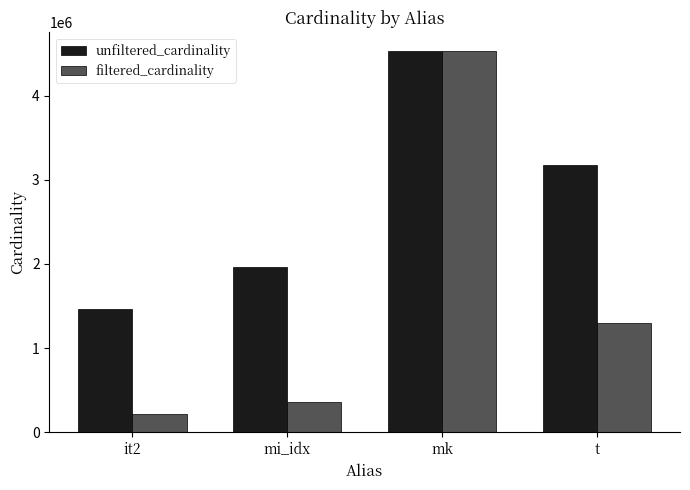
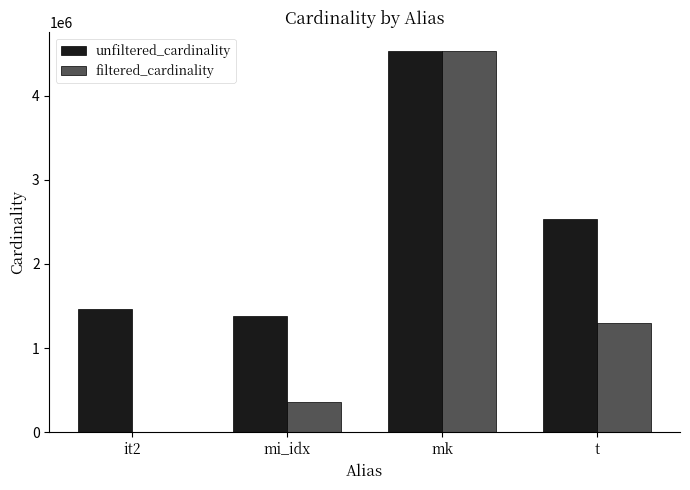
  {
    "unfiltered_cardinality": {
      "it2": 1500000,
-     "mi_idx": 2000000,
+     "mi_idx": 1400000,
      "mk": 4500000,
-     "t": 3200000
+     "t": 2500000
    },
    "filtered_cardinality": {
-     "it2": 200000,
+     "it2": 0,
      "mi_idx": 400000,
      "mk": 4500000,
      "t": 1300000
    }
  }
